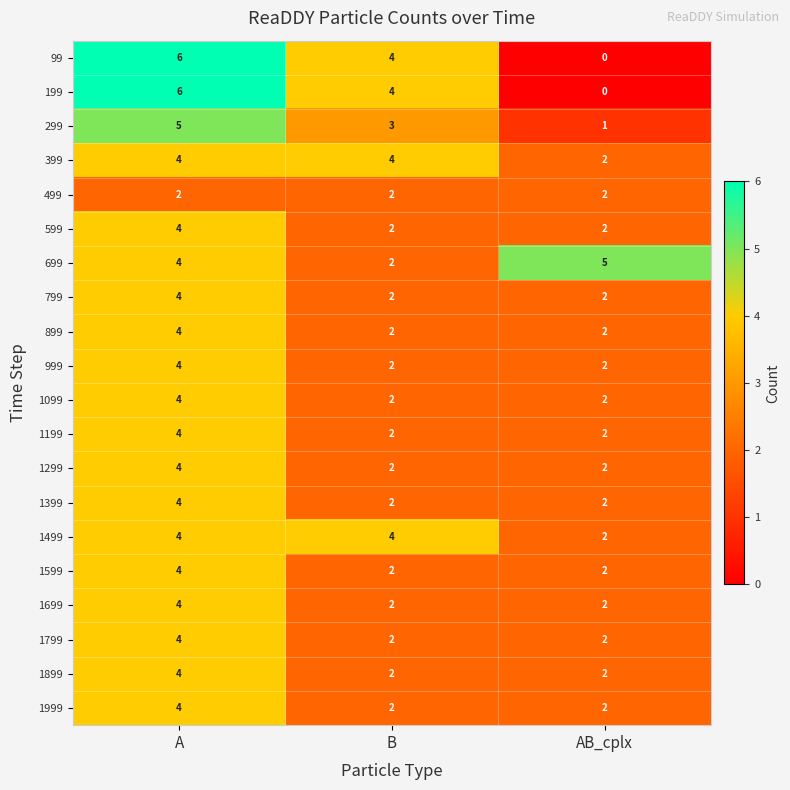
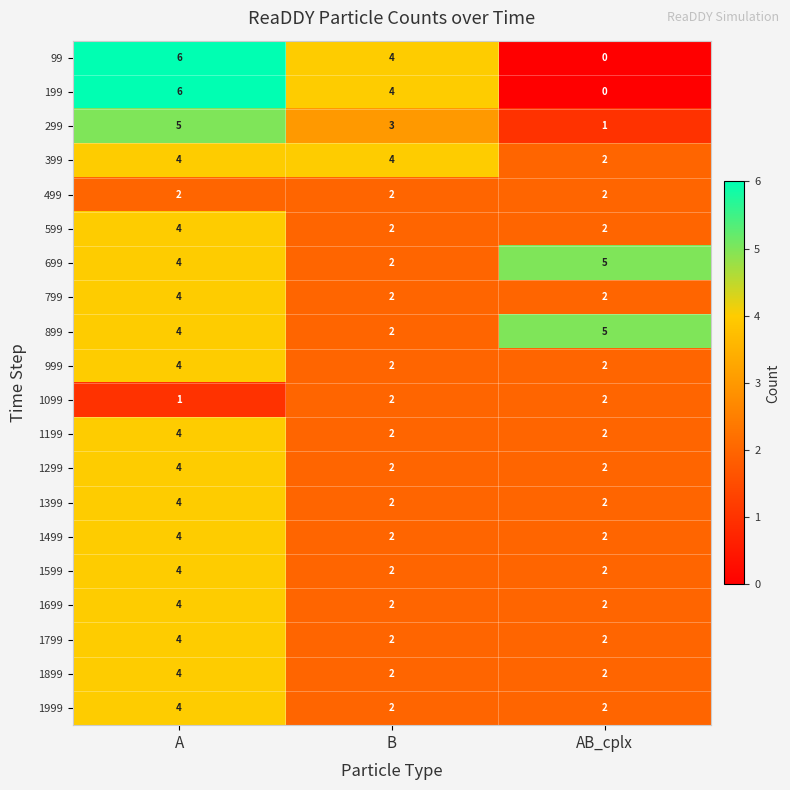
  {
    "99": {
      "A": 6,
      "B": 4,
      "AB_cplx": 0
    },
    "199": {
      "A": 6,
      "B": 4,
      "AB_cplx": 0
    },
    "299": {
      "A": 5,
      "B": 3,
      "AB_cplx": 1
    },
    "399": {
      "A": 4,
      "B": 4,
      "AB_cplx": 2
    },
    "499": {
      "A": 2,
      "B": 2,
      "AB_cplx": 2
    },
    "599": {
      "A": 4,
      "B": 2,
      "AB_cplx": 2
    },
    "699": {
      "A": 4,
      "B": 2,
      "AB_cplx": 5
    },
    "799": {
      "A": 4,
      "B": 2,
      "AB_cplx": 2
    },
    "899": {
      "A": 4,
      "B": 2,
-     "AB_cplx": 2
+     "AB_cplx": 5
    },
    "999": {
      "A": 4,
      "B": 2,
      "AB_cplx": 2
    },
    "1099": {
-     "A": 4,
+     "A": 1,
      "B": 2,
      "AB_cplx": 2
    },
    "1199": {
      "A": 4,
      "B": 2,
      "AB_cplx": 2
    },
    "1299": {
      "A": 4,
      "B": 2,
      "AB_cplx": 2
    },
    "1399": {
      "A": 4,
      "B": 2,
      "AB_cplx": 2
    },
    "1499": {
      "A": 4,
-     "B": 4,
+     "B": 2,
      "AB_cplx": 2
    },
    "1599": {
      "A": 4,
      "B": 2,
      "AB_cplx": 2
    },
    "1699": {
      "A": 4,
      "B": 2,
      "AB_cplx": 2
    },
    "1799": {
      "A": 4,
      "B": 2,
      "AB_cplx": 2
    },
    "1899": {
      "A": 4,
      "B": 2,
      "AB_cplx": 2
    },
    "1999": {
      "A": 4,
      "B": 2,
      "AB_cplx": 2
    }
  }
